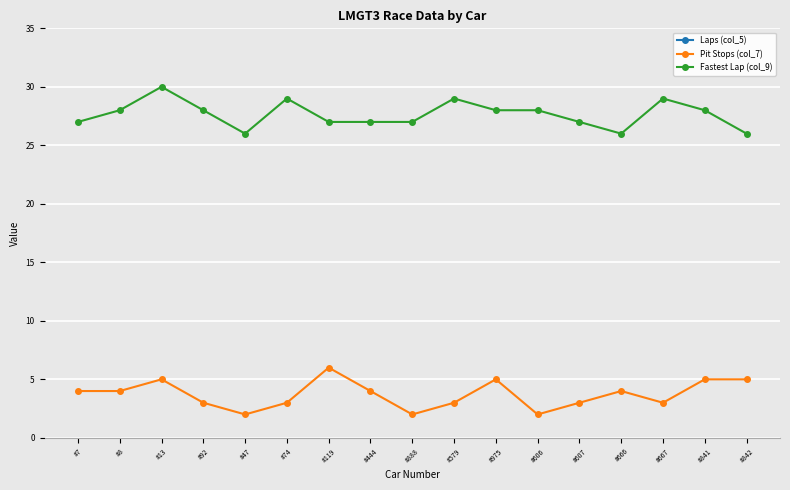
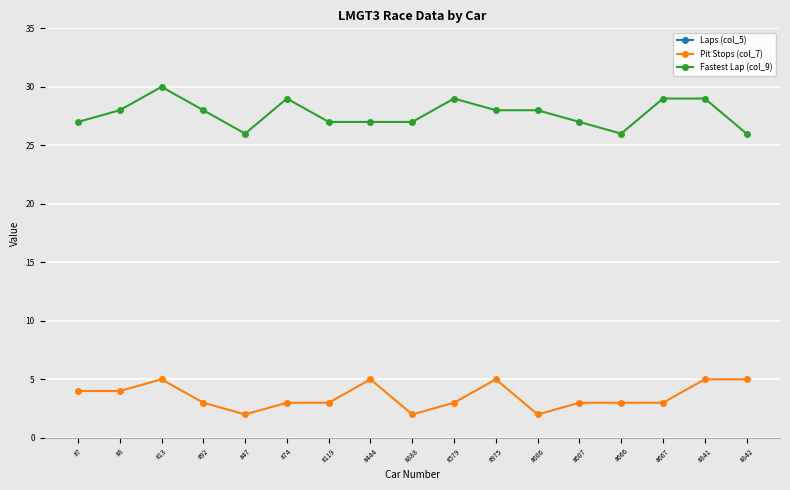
  {
    "Pit Stops (col_7)": {
      "#7": 4,
      "#8": 4,
      "#13": 5,
      "#92": 3,
      "#47": 2,
      "#74": 3,
-     "#119": 6,
-     "#444": 4,
+     "#119": 3,
+     "#444": 5,
      "#888": 2,
      "#579": 3,
      "#975": 5,
      "#606": 2,
      "#607": 3,
-     "#666": 4,
+     "#666": 3,
      "#667": 3,
      "#841": 5,
      "#842": 5
    },
    "Fastest Lap (col_9)": {
      "#7": 27,
      "#8": 28,
      "#13": 30,
      "#92": 28,
      "#47": 26,
      "#74": 29,
      "#119": 27,
      "#444": 27,
      "#888": 27,
      "#579": 29,
      "#975": 28,
      "#606": 28,
      "#607": 27,
      "#666": 26,
      "#667": 29,
-     "#841": 28,
+     "#841": 29,
      "#842": 26
    }
  }
